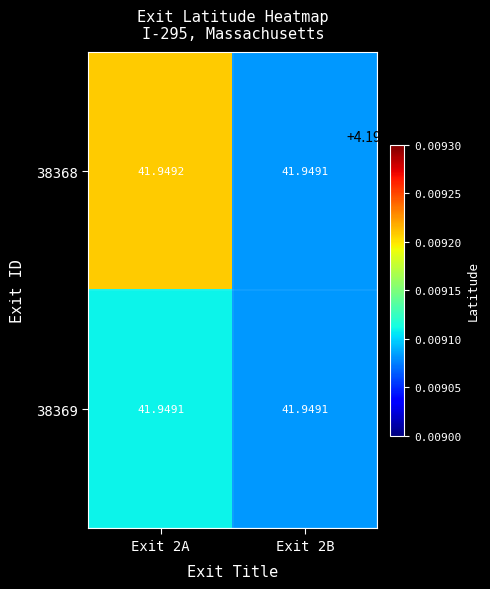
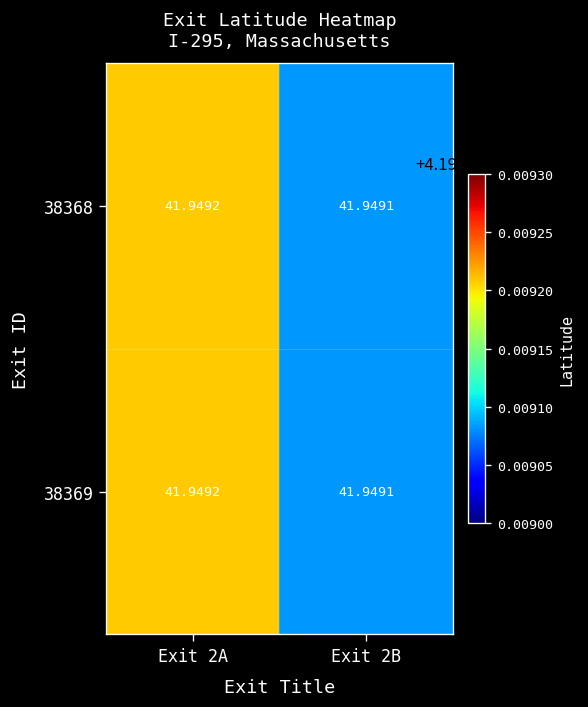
  {
    "38368": {
      "Exit 2A": 41.9492,
      "Exit 2B": 41.9491
    },
    "38369": {
-     "Exit 2A": 41.9491,
+     "Exit 2A": 41.9492,
      "Exit 2B": 41.9491
    }
  }
